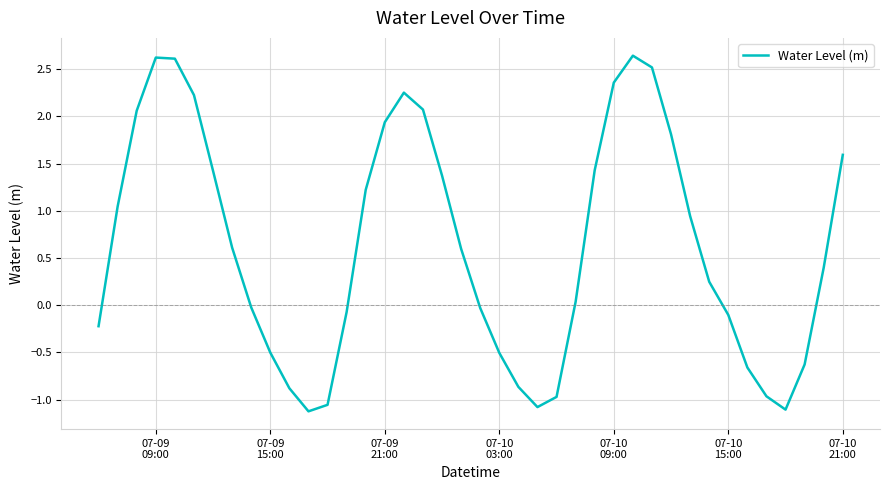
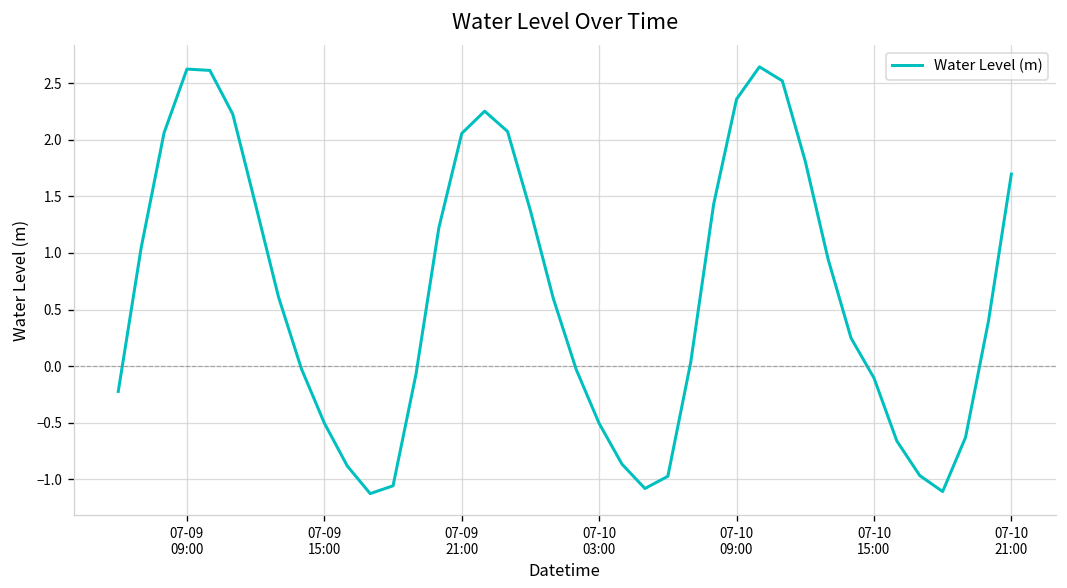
  {
    "07-09 09:00": 2.6,
    "07-09 15:00": -0.5,
-   "07-09 21:00": 1.9,
+   "07-09 21:00": 2.1,
    "07-10 03:00": -0.5,
    "07-10 09:00": 2.4,
    "07-10 15:00": -0.1,
-   "07-10 21:00": 1.6
+   "07-10 21:00": 1.7
  }
